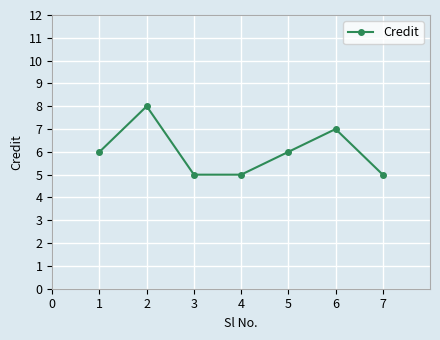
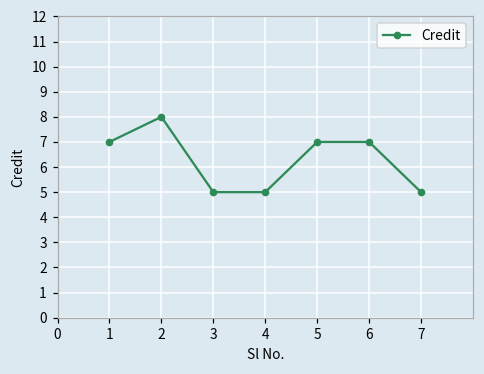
  {
-   "1": 6,
+   "1": 7,
    "2": 8,
    "3": 5,
    "4": 5,
-   "5": 6,
+   "5": 7,
    "6": 7,
    "7": 5
  }
